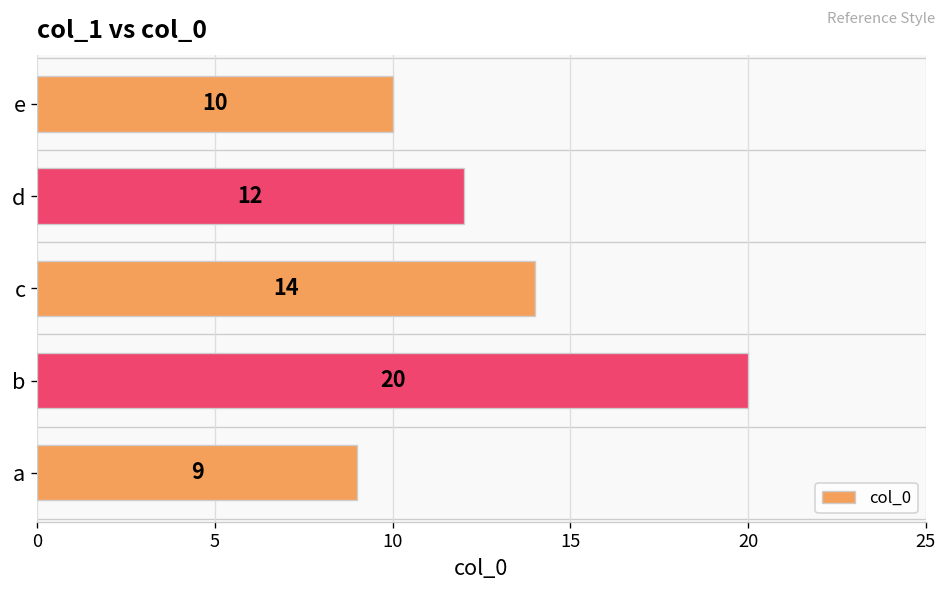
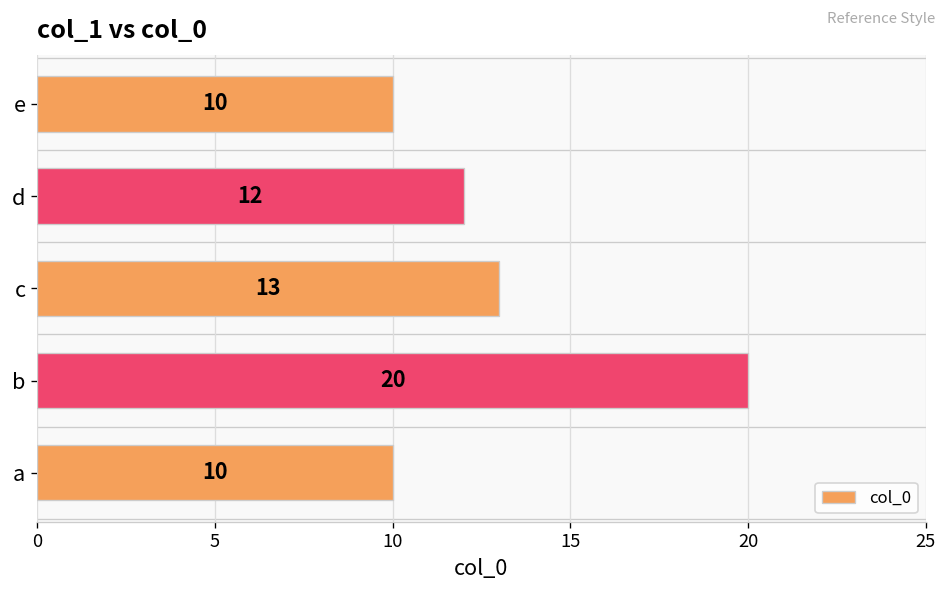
  {
    "e": 10,
    "d": 12,
-   "c": 14,
+   "c": 13,
    "b": 20,
-   "a": 9
+   "a": 10
  }
